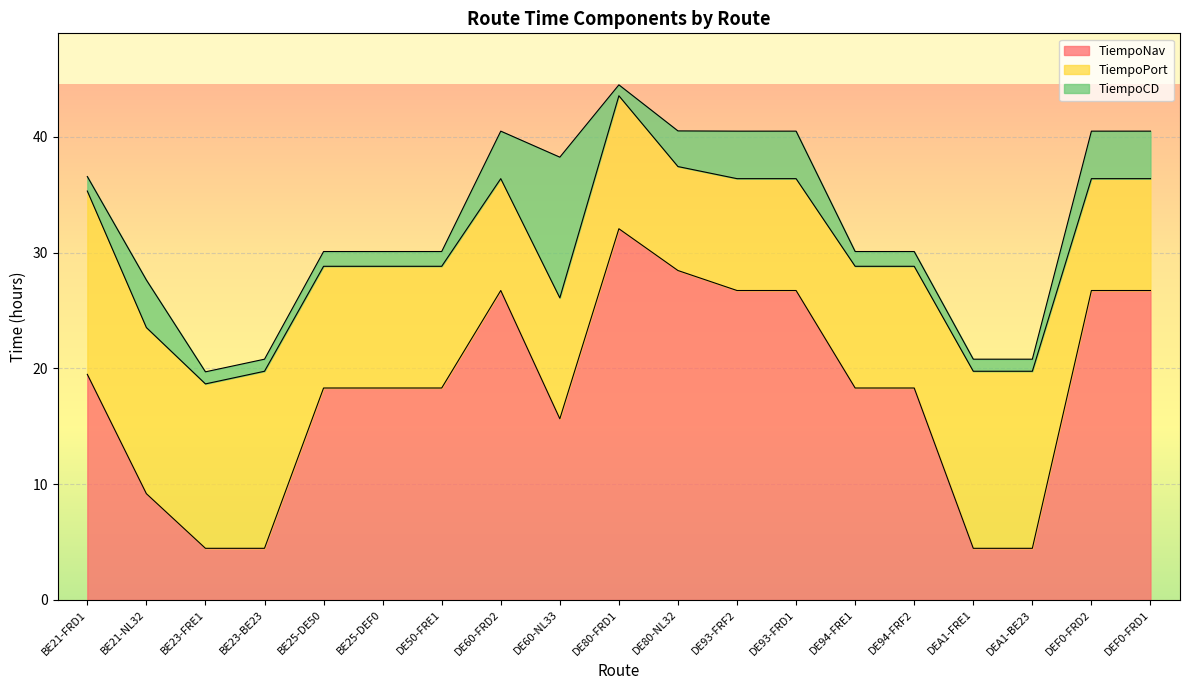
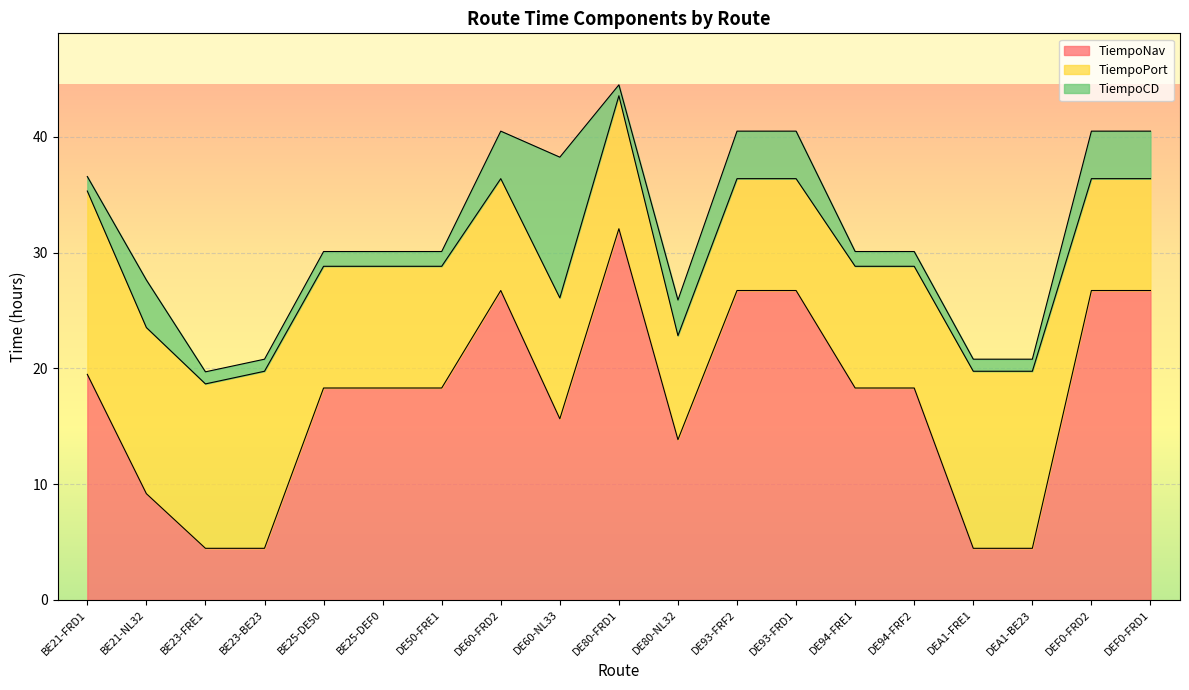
  {
    "TiempoNav": {
      "BE21-FRD1": 19.5,
      "BE21-NL32": 9.2,
      "BE23-FRE1": 4.5,
      "BE23-BE23": 4.5,
      "BE25-DE50": 18.3,
      "BE25-DEF0": 18.3,
      "DE50-FRE1": 18.3,
      "DE60-FRD2": 26.7,
      "DE60-NL33": 15.6,
      "DE80-FRD1": 32.1,
-     "DE80-NL32": 28.4,
+     "DE80-NL32": 13.8,
      "DE93-FRF2": 26.7,
      "DE93-FRD1": 26.7,
      "DE94-FRE1": 18.3,
      "DE94-FRF2": 18.3,
      "DEA1-FRE1": 4.5,
      "DEA1-BE23": 4.5,
      "DEF0-FRD2": 26.7,
      "DEF0-FRD1": 26.7
    },
    "TiempoPort": {
      "BE21-FRD1": 15.8,
      "BE21-NL32": 14.3,
      "BE23-FRE1": 14.2,
      "BE23-BE23": 15.3,
      "BE25-DE50": 10.5,
      "BE25-DEF0": 10.5,
      "DE50-FRE1": 10.5,
      "DE60-FRD2": 9.7,
      "DE60-NL33": 10.4,
      "DE80-FRD1": 11.5,
      "DE80-NL32": 9.0,
      "DE93-FRF2": 9.7,
      "DE93-FRD1": 9.7,
      "DE94-FRE1": 10.5,
      "DE94-FRF2": 10.5,
      "DEA1-FRE1": 15.3,
      "DEA1-BE23": 15.3,
      "DEF0-FRD2": 9.7,
      "DEF0-FRD1": 9.7
    },
    "TiempoCD": {
      "BE21-FRD1": 1.3,
      "BE21-NL32": 4.1,
      "BE23-FRE1": 1.0,
      "BE23-BE23": 1.0,
      "BE25-DE50": 1.3,
      "BE25-DEF0": 1.3,
      "DE50-FRE1": 1.3,
      "DE60-FRD2": 4.1,
      "DE60-NL33": 12.1,
      "DE80-FRD1": 0.9,
      "DE80-NL32": 3.1,
      "DE93-FRF2": 4.1,
      "DE93-FRD1": 4.1,
      "DE94-FRE1": 1.3,
      "DE94-FRF2": 1.3,
      "DEA1-FRE1": 1.0,
      "DEA1-BE23": 1.0,
      "DEF0-FRD2": 4.1,
      "DEF0-FRD1": 4.1
    }
  }
